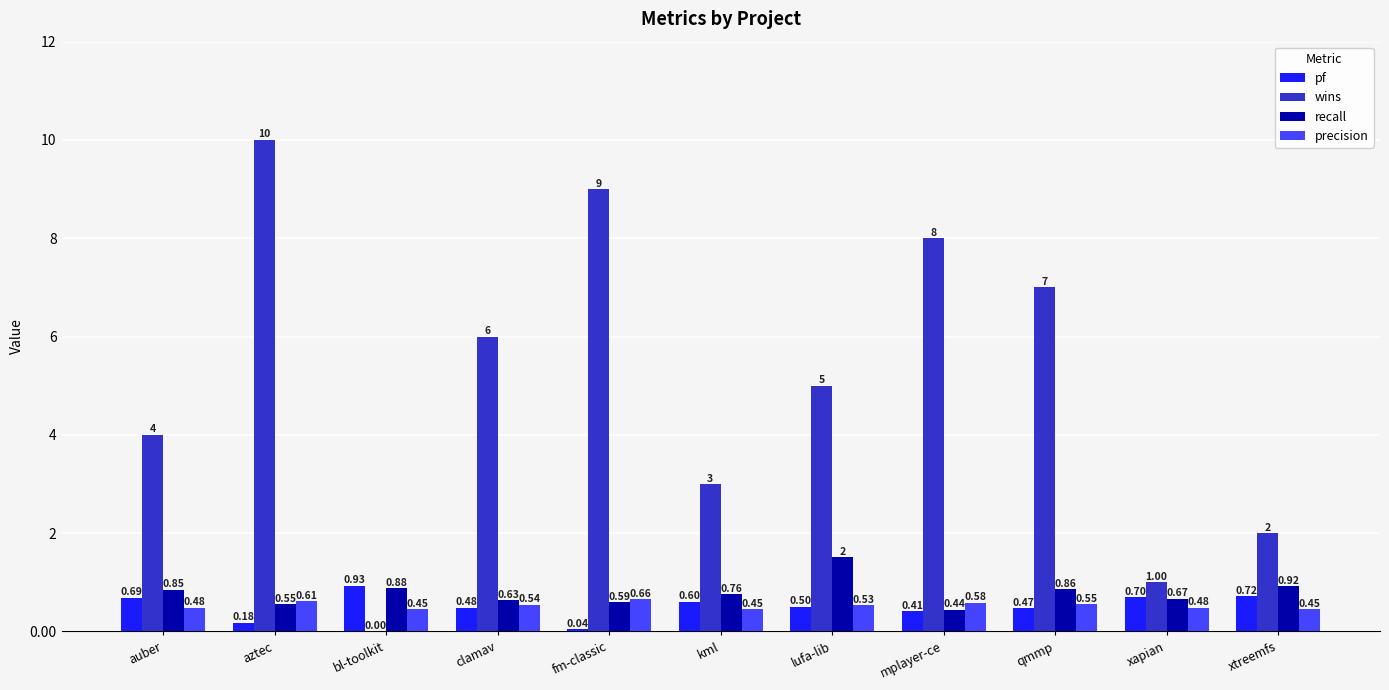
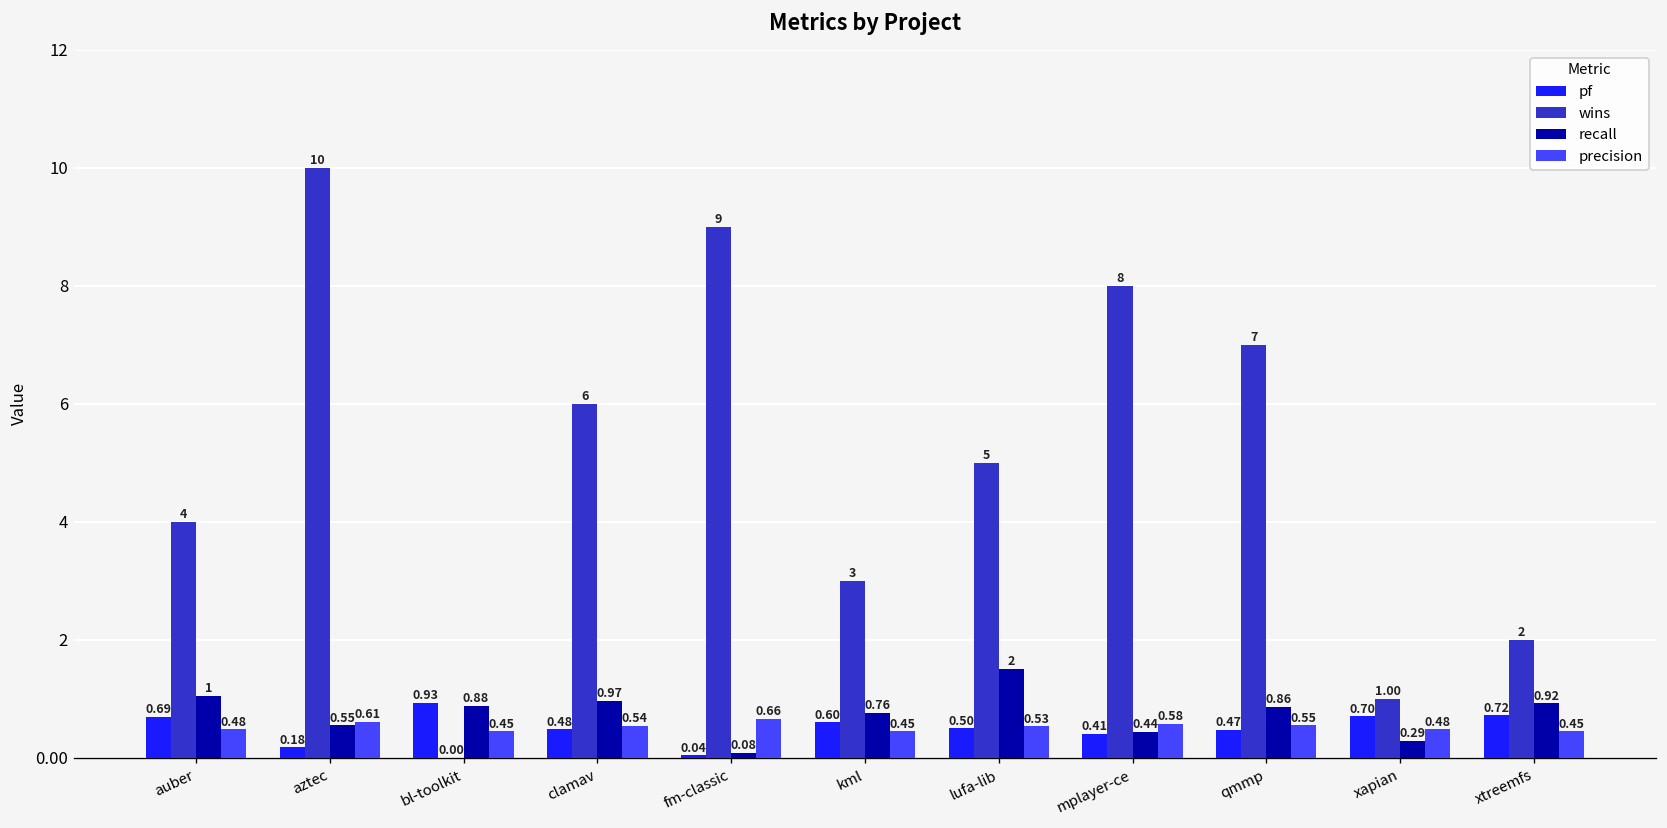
  {
    "recall": {
-     "auber": 0.85,
+     "auber": 1,
      "aztec": 0.55,
      "bl-toolkit": 0.88,
-     "clamav": 0.63,
-     "fm-classic": 0.59,
+     "clamav": 0.97,
+     "fm-classic": 0.08,
      "kml": 0.76,
      "lufa-lib": 2,
      "mplayer-ce": 0.44,
      "qmmp": 0.86,
-     "xapian": 0.67,
+     "xapian": 0.29,
      "xtreemfs": 0.92
    }
  }
